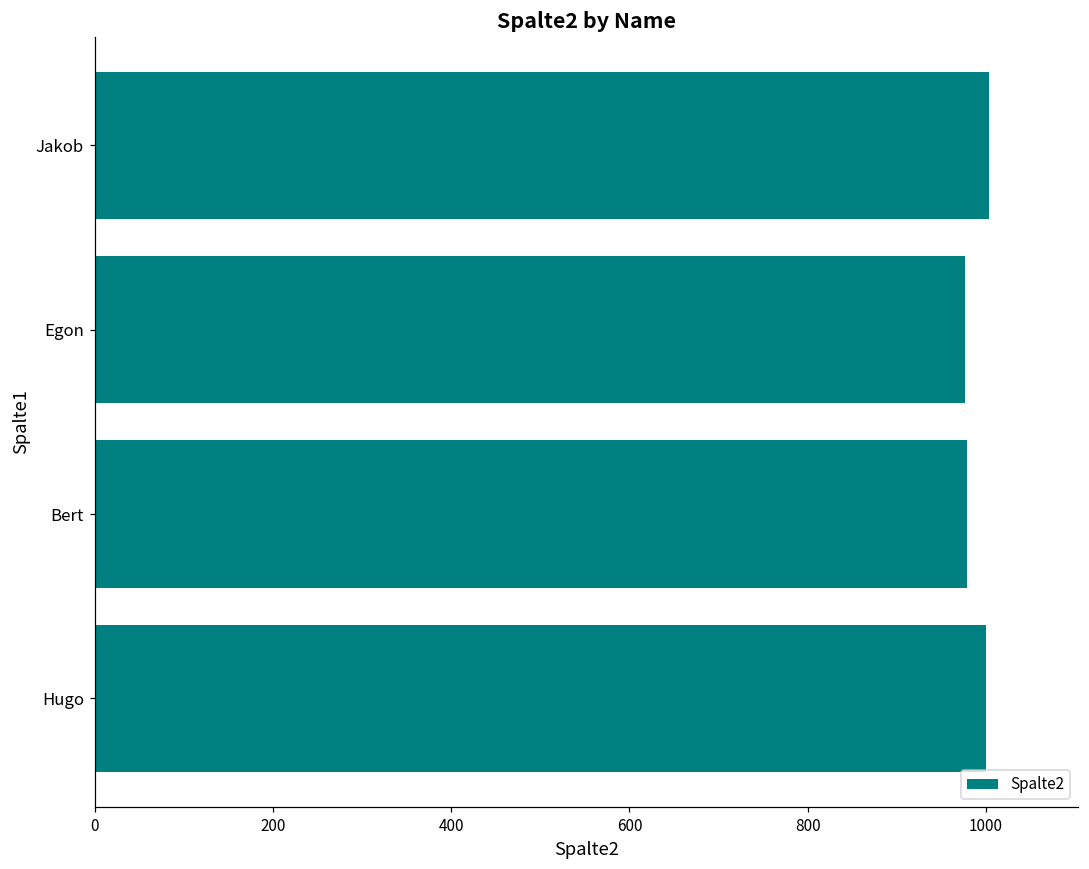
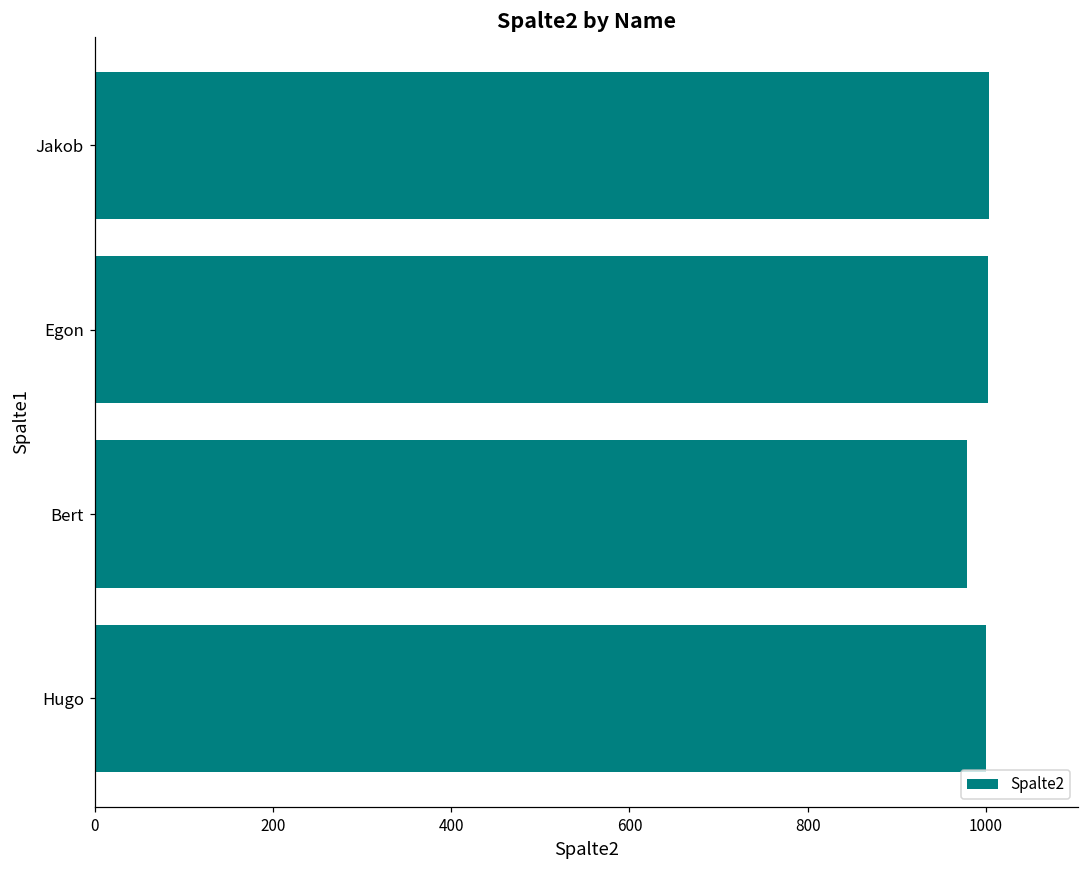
  {
    "Jakob": 1000,
-   "Egon": 980,
+   "Egon": 1000,
    "Bert": 980,
    "Hugo": 1000
  }
